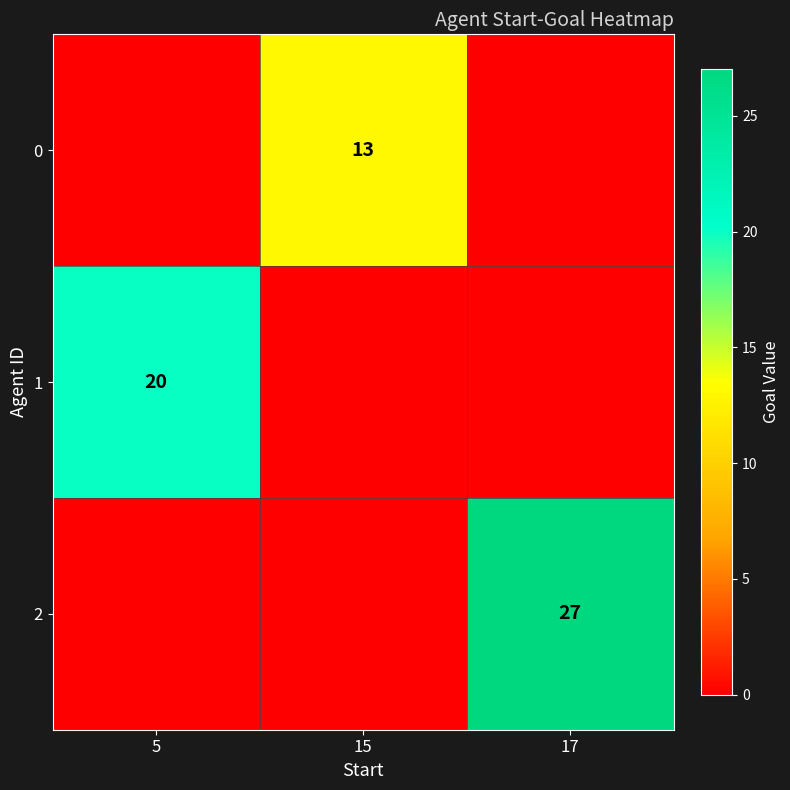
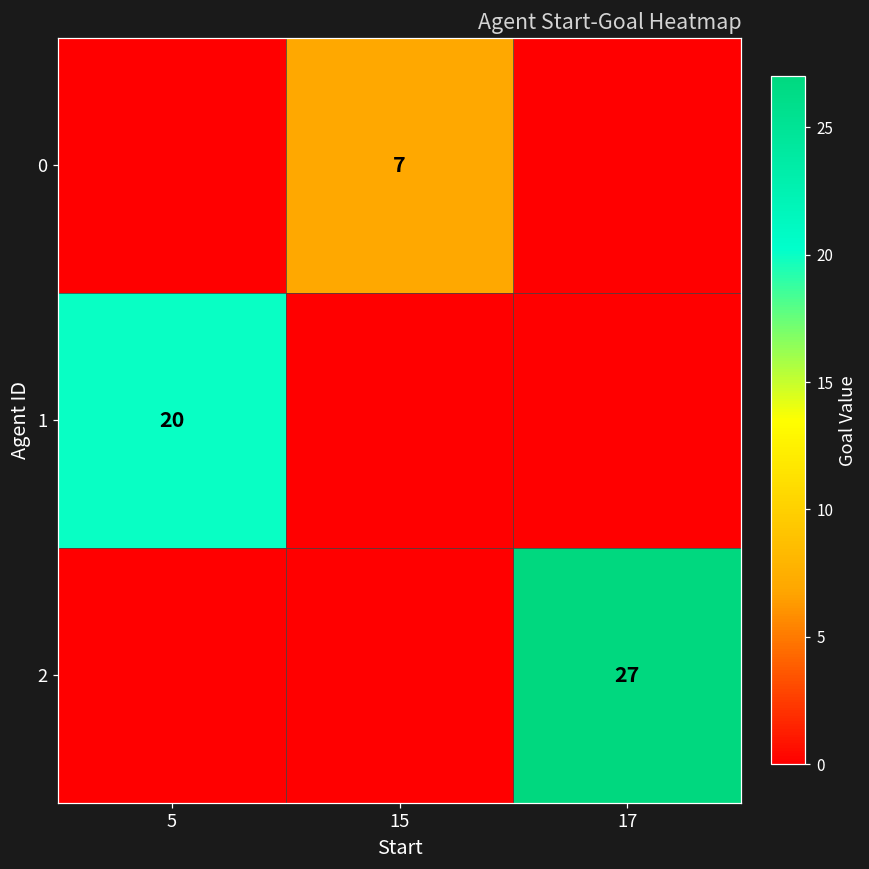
  {
    "0": {
-     "15": 13
+     "15": 7
    },
    "1": {
      "5": 20
    },
    "2": {
      "17": 27
    }
  }
